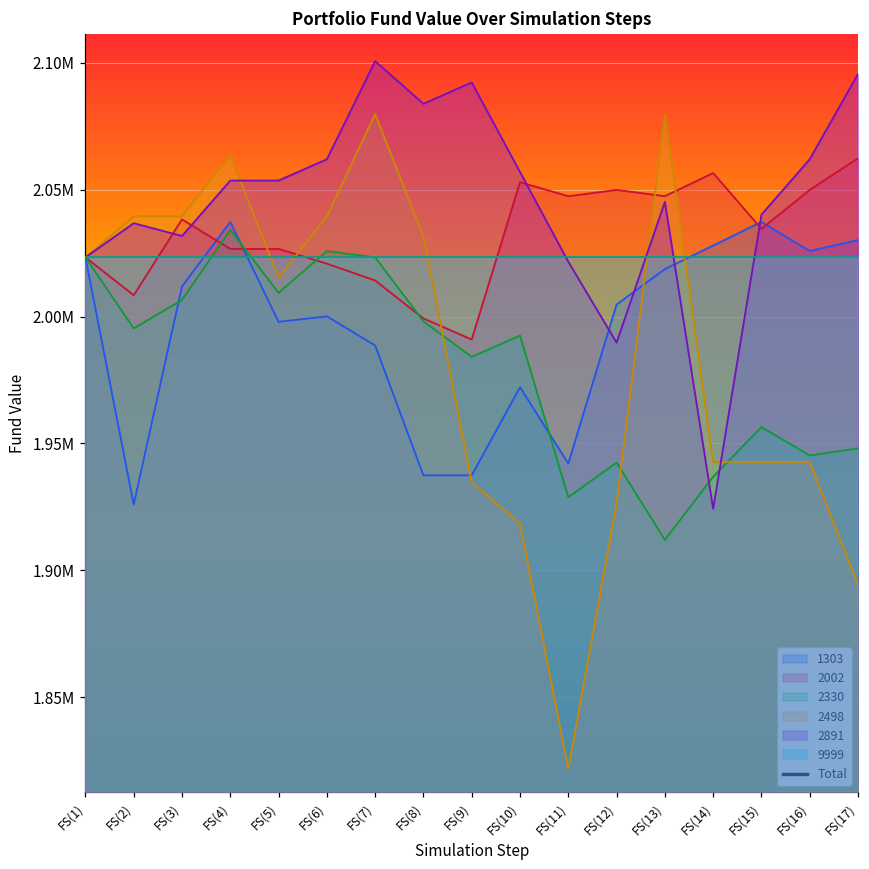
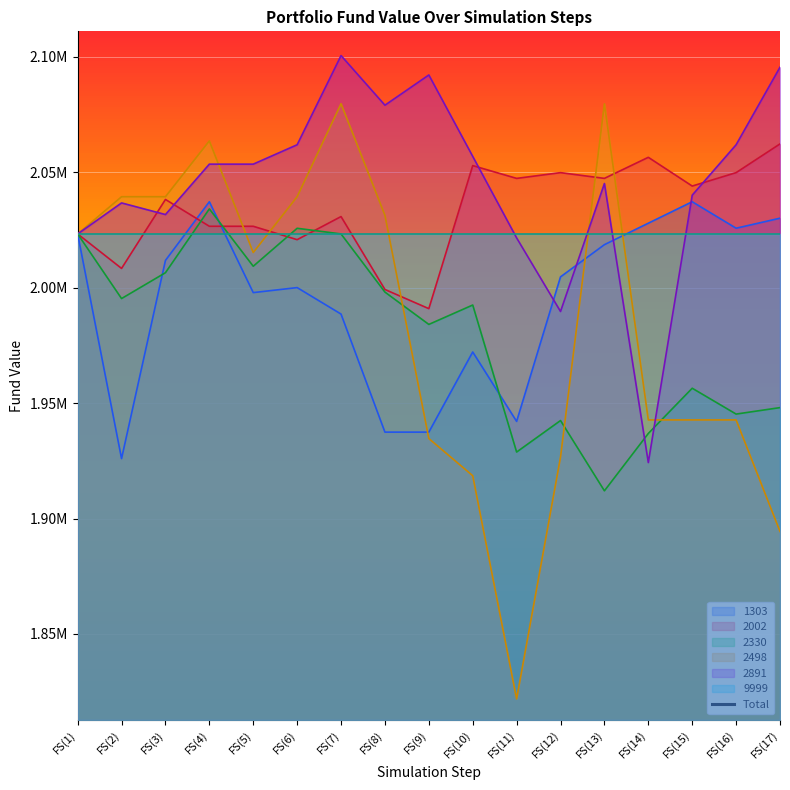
  {
    "1303": {
      "FS(2)": 1926000,
      "FS(3)": 2012000,
      "FS(4)": 2037000,
      "FS(5)": 1998000,
      "FS(6)": 2000000,
      "FS(7)": 1989000,
      "FS(8)": 1937000,
      "FS(9)": 1937000,
      "FS(10)": 1972000,
      "FS(11)": 1942000,
      "FS(12)": 2005000,
      "FS(13)": 2019000,
      "FS(14)": 2028000,
      "FS(15)": 2037000,
      "FS(16)": 2026000,
      "FS(17)": 2030000
    },
    "2002": {
      "FS(2)": 2008000,
      "FS(3)": 2038000,
      "FS(4)": 2027000,
      "FS(5)": 2027000,
      "FS(6)": 2021000,
-     "FS(7)": 2014000,
+     "FS(7)": 2031000,
      "FS(8)": 1999000,
      "FS(9)": 1991000,
      "FS(10)": 2053000,
      "FS(11)": 2047000,
      "FS(12)": 2050000,
      "FS(13)": 2047000,
      "FS(14)": 2057000,
-     "FS(15)": 2035000,
+     "FS(15)": 2044000,
      "FS(16)": 2050000,
      "FS(17)": 2062000
    },
    "2330": {
      "FS(2)": 1995000,
      "FS(3)": 2007000,
      "FS(4)": 2034000,
      "FS(5)": 2009000,
      "FS(6)": 2026000,
      "FS(8)": 1998000,
      "FS(9)": 1984000,
      "FS(10)": 1993000,
      "FS(11)": 1929000,
      "FS(12)": 1942000,
      "FS(13)": 1912000,
      "FS(14)": 1937000,
      "FS(15)": 1956000,
      "FS(16)": 1945000,
      "FS(17)": 1948000
    },
    "2498": {
      "FS(2)": 2039000,
      "FS(3)": 2039000,
      "FS(4)": 2064000,
      "FS(5)": 2015000,
      "FS(6)": 2039000,
      "FS(7)": 2080000,
      "FS(8)": 2031000,
      "FS(9)": 1935000,
      "FS(10)": 1919000,
      "FS(11)": 1822000,
      "FS(12)": 1927000,
      "FS(13)": 2080000,
      "FS(14)": 1943000,
      "FS(15)": 1943000,
      "FS(16)": 1943000,
      "FS(17)": 1894000
    },
    "2891": {
      "FS(2)": 2037000,
      "FS(3)": 2032000,
      "FS(4)": 2054000,
      "FS(5)": 2054000,
      "FS(6)": 2062000,
      "FS(7)": 2101000,
-     "FS(8)": 2084000,
+     "FS(8)": 2079000,
      "FS(9)": 2092000,
      "FS(10)": 2057000,
      "FS(11)": 2022000,
      "FS(12)": 1990000,
      "FS(13)": 2045000,
      "FS(14)": 1924000,
      "FS(15)": 2040000,
      "FS(16)": 2062000,
      "FS(17)": 2096000
    },
    "9999": {
      "FS(2)": 2023000,
      "FS(3)": 2023000,
      "FS(4)": 2023000,
      "FS(5)": 2023000,
      "FS(6)": 2023000,
      "FS(8)": 2023000,
      "FS(9)": 2023000,
      "FS(10)": 2023000,
      "FS(11)": 2023000,
      "FS(12)": 2023000,
      "FS(13)": 2023000,
      "FS(14)": 2023000,
      "FS(15)": 2023000,
      "FS(16)": 2023000,
      "FS(17)": 2023000
    }
  }
